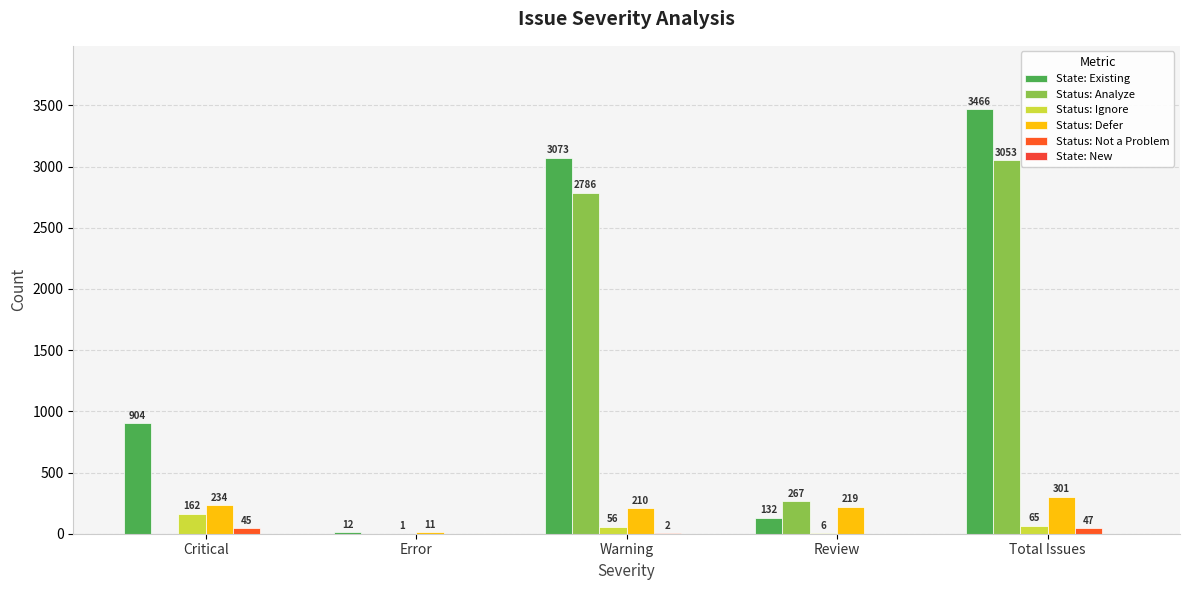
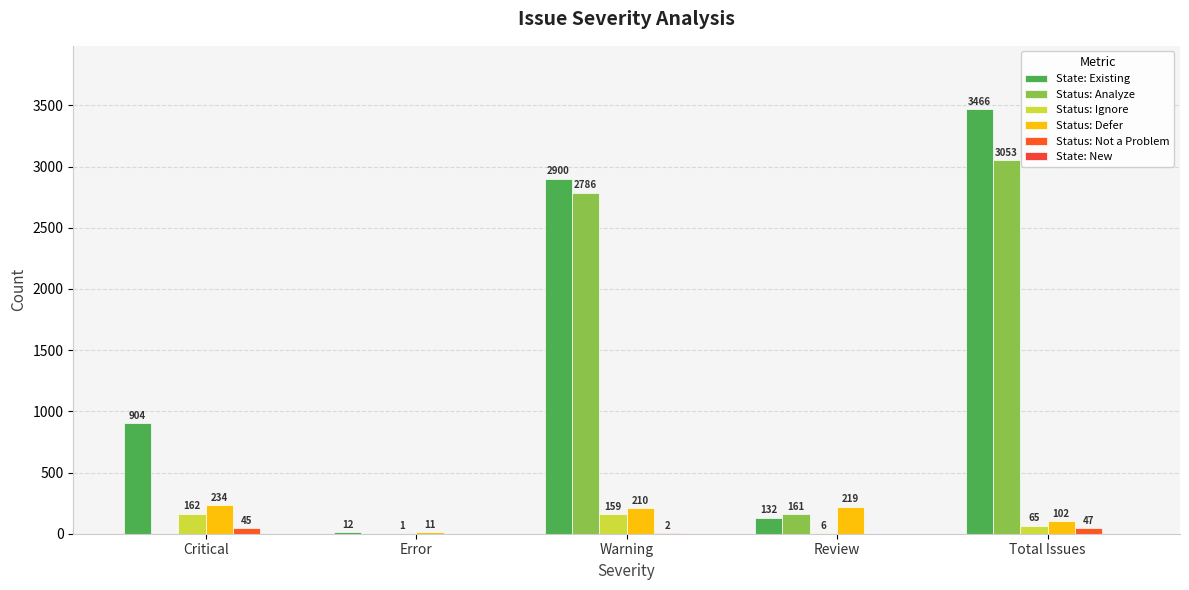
  {
    "State: Existing": {
      "Critical": 904,
      "Error": 12,
-     "Warning": 3073,
+     "Warning": 2900,
      "Review": 132,
      "Total Issues": 3466
    },
    "Status: Analyze": {
      "Warning": 2786,
-     "Review": 267,
+     "Review": 161,
      "Total Issues": 3053
    },
    "Status: Ignore": {
      "Critical": 162,
      "Error": 1,
-     "Warning": 56,
+     "Warning": 159,
      "Review": 6,
      "Total Issues": 65
    },
    "Status: Defer": {
      "Critical": 234,
      "Error": 11,
      "Warning": 210,
      "Review": 219,
-     "Total Issues": 301
+     "Total Issues": 102
    }
  }
